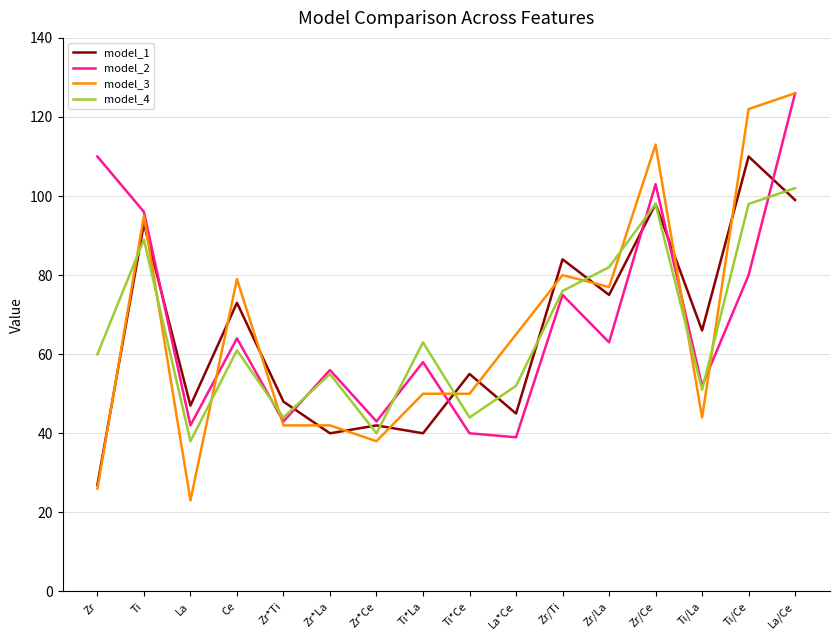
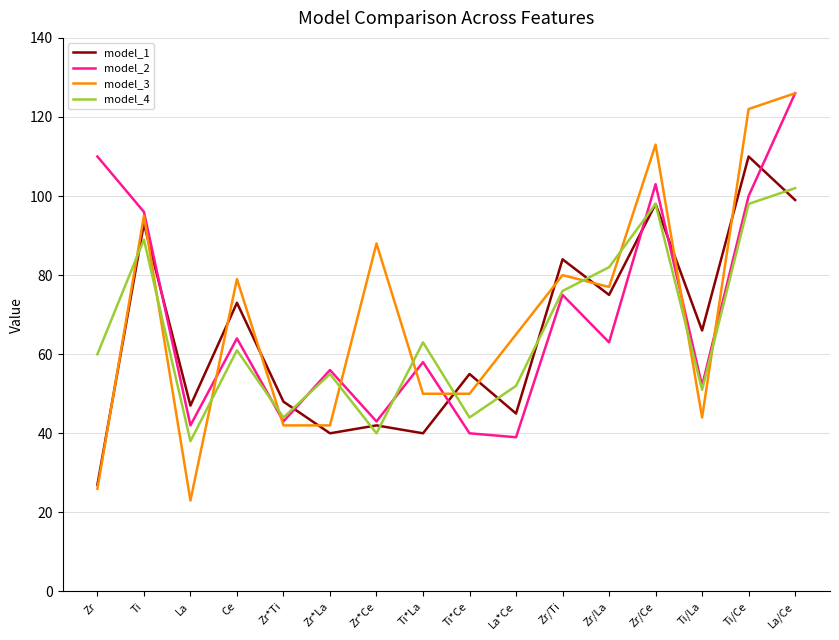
  {
    "model_1": {
      "Zr": 27,
      "Ti": 93,
      "La": 47,
      "Ce": 73,
      "Zr*Ti": 48,
      "Zr*La": 40,
      "Zr*Ce": 42,
      "Ti*La": 40,
      "Ti*Ce": 55,
      "La*Ce": 45,
      "Zr/Ti": 84,
      "Zr/La": 75,
      "Ti/La": 66,
      "Ti/Ce": 110,
      "La/Ce": 99
    },
    "model_2": {
      "Zr": 110,
      "Ti": 96,
      "La": 42,
      "Ce": 64,
      "Zr*Ti": 43,
      "Zr*La": 56,
      "Zr*Ce": 43,
      "Ti*La": 58,
      "Ti*Ce": 40,
      "La*Ce": 39,
      "Zr/Ti": 75,
      "Zr/La": 63,
      "Zr/Ce": 103,
      "Ti/La": 52,
-     "Ti/Ce": 80
+     "Ti/Ce": 100
    },
    "model_3": {
      "Zr": 26,
      "Ti": 95,
      "La": 23,
      "Ce": 79,
      "Zr*Ti": 42,
      "Zr*La": 42,
-     "Zr*Ce": 38,
+     "Zr*Ce": 88,
      "Ti*La": 50,
      "Ti*Ce": 50,
      "La*Ce": 65,
      "Zr/Ti": 80,
      "Zr/La": 77,
      "Zr/Ce": 113,
      "Ti/La": 44,
      "Ti/Ce": 122
    },
    "model_4": {
      "Zr": 60,
      "Ti": 89,
      "La": 38,
      "Ce": 61,
      "Zr*Ti": 44,
      "Zr*La": 55,
      "Zr*Ce": 40,
      "Ti*La": 63,
      "Ti*Ce": 44,
      "La*Ce": 52,
      "Zr/Ti": 76,
      "Zr/La": 82,
      "Ti/La": 51,
      "Ti/Ce": 98,
      "La/Ce": 102
    }
  }
